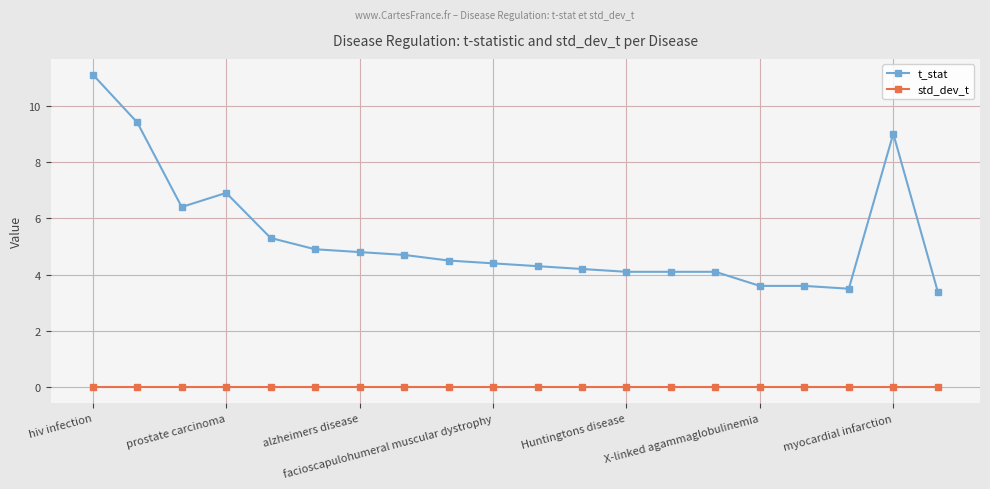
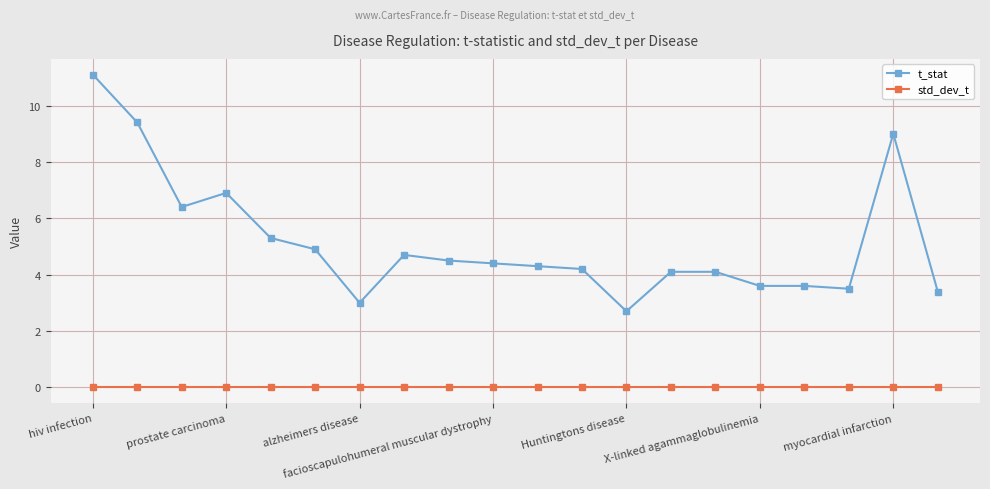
  {
    "t_stat": {
      "hiv infection": 11.1,
      "prostate carcinoma": 6.9,
-     "alzheimers disease": 4.8,
+     "alzheimers disease": 3.0,
      "facioscapulohumeral muscular dystrophy": 4.4,
-     "Huntingtons disease": 4.1,
+     "Huntingtons disease": 2.7,
      "X-linked agammaglobulinemia": 3.6,
      "myocardial infarction": 9.0
    },
    "std_dev_t": {
      "hiv infection": 0.0,
      "prostate carcinoma": 0.0,
      "alzheimers disease": 0.0,
      "facioscapulohumeral muscular dystrophy": 0.0,
      "Huntingtons disease": 0.0,
      "X-linked agammaglobulinemia": 0.0,
      "myocardial infarction": 0.0
    }
  }
